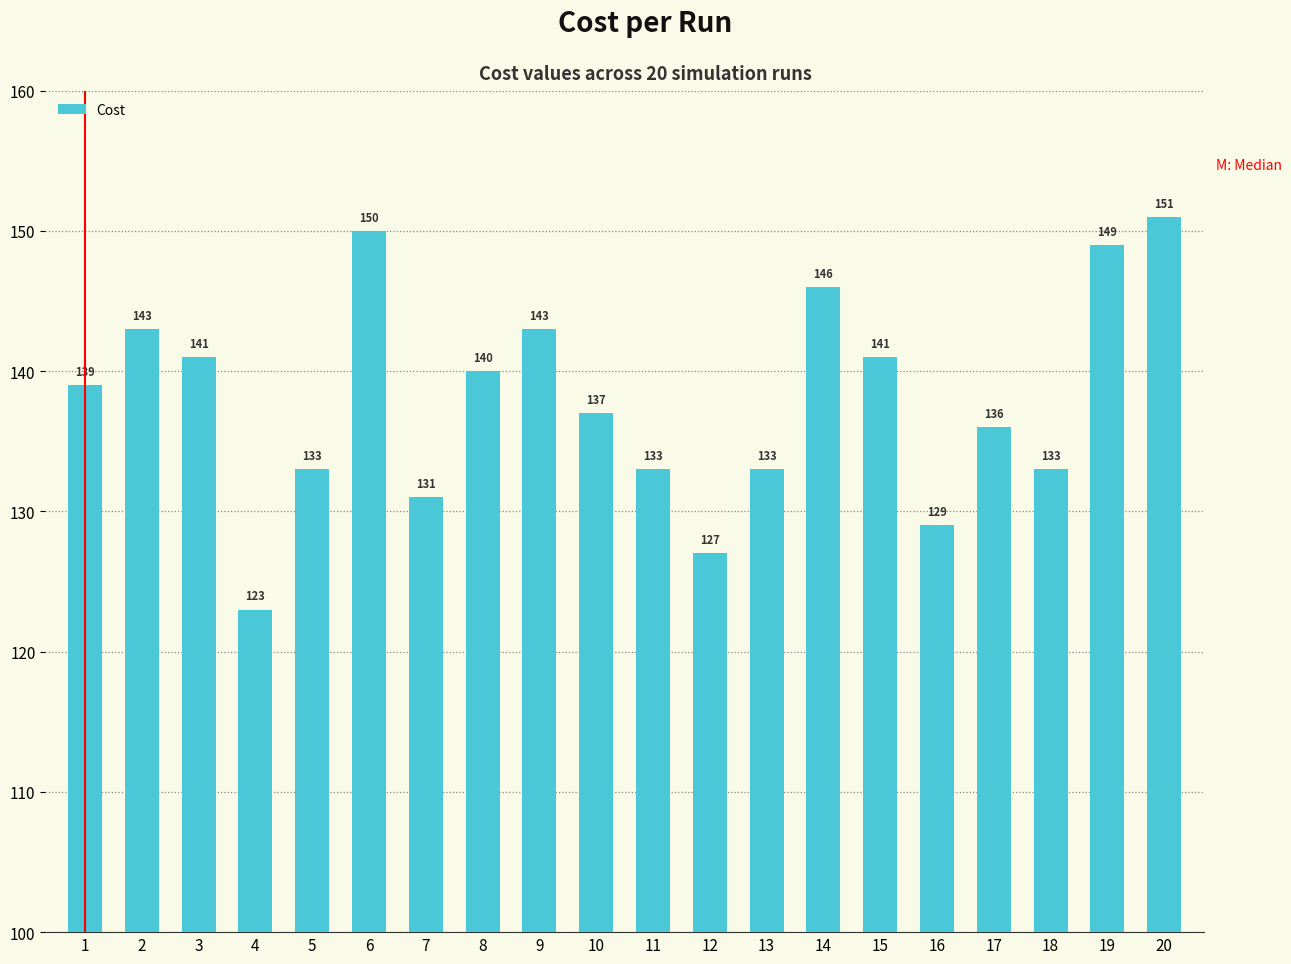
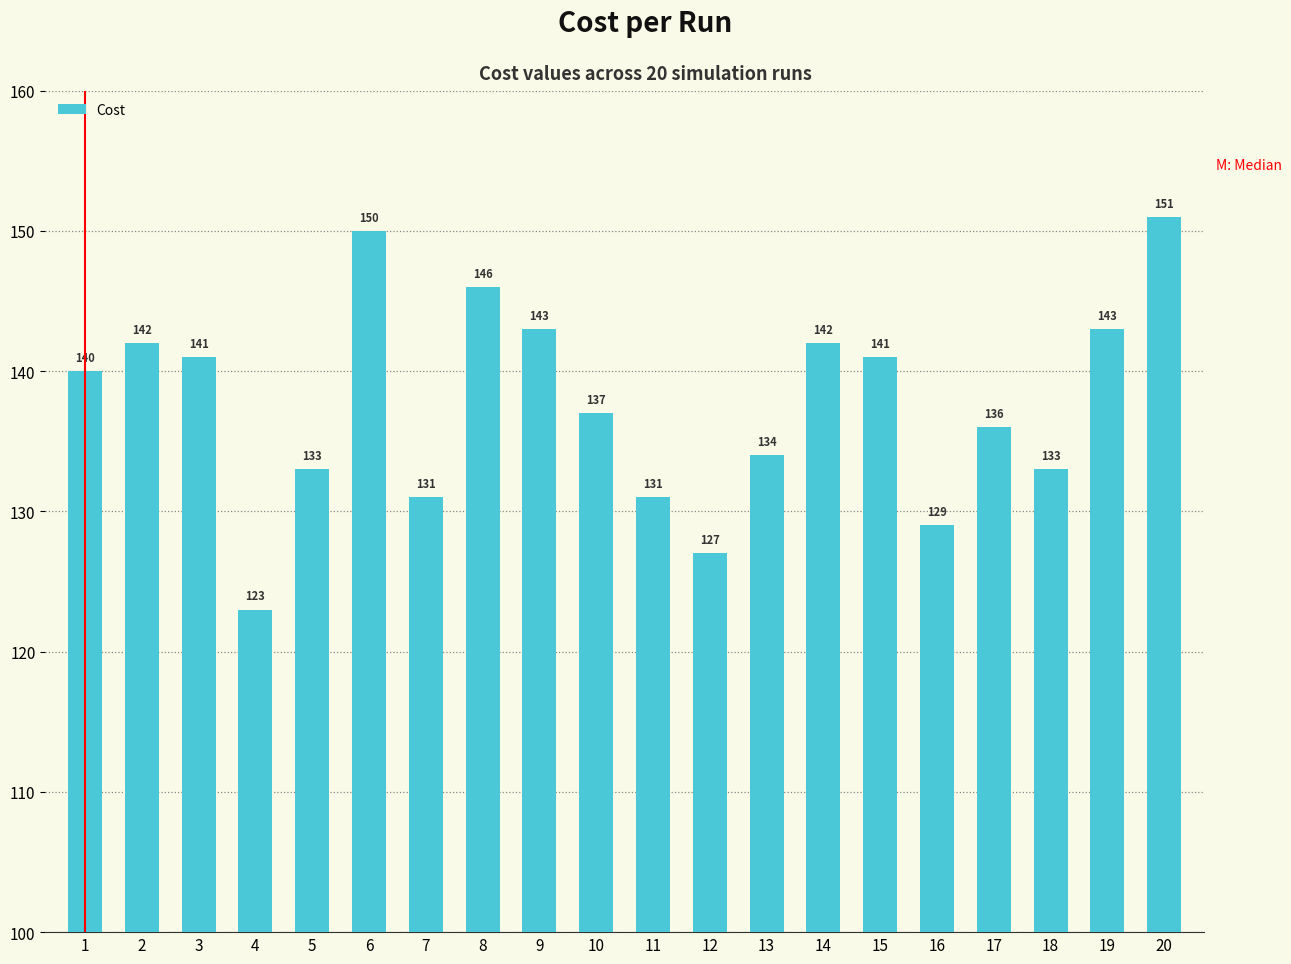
  {
-   "1": 139,
-   "2": 143,
+   "1": 140,
+   "2": 142,
    "3": 141,
    "4": 123,
    "5": 133,
    "6": 150,
    "7": 131,
-   "8": 140,
+   "8": 146,
    "9": 143,
    "10": 137,
-   "11": 133,
+   "11": 131,
    "12": 127,
-   "13": 133,
-   "14": 146,
+   "13": 134,
+   "14": 142,
    "15": 141,
    "16": 129,
    "17": 136,
    "18": 133,
-   "19": 149,
+   "19": 143,
    "20": 151
  }
